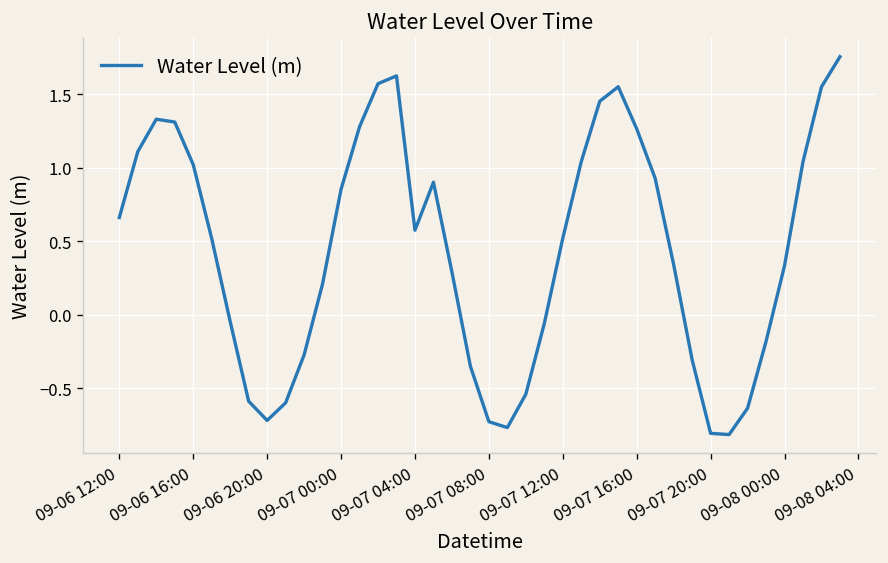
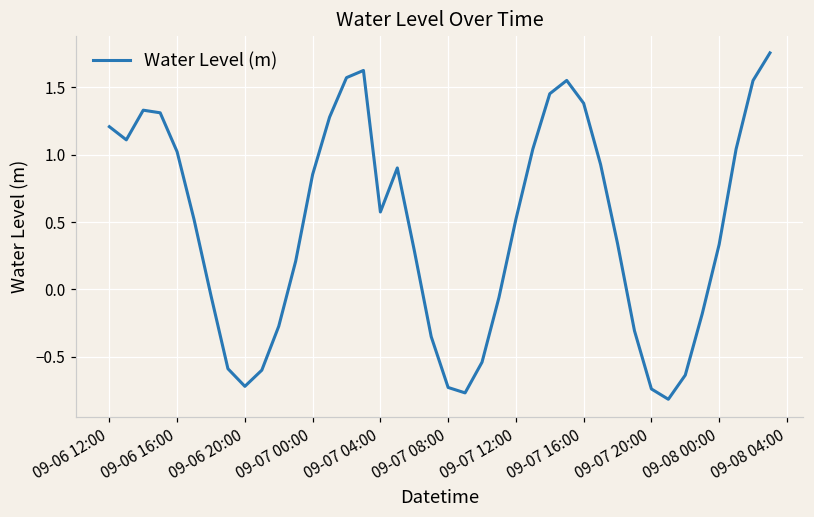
  {
-   "09-06 12:00": 0.66,
+   "09-06 12:00": 1.21,
    "09-06 16:00": 1.02,
    "09-06 20:00": -0.72,
    "09-07 00:00": 0.85,
    "09-07 04:00": 0.57,
    "09-07 08:00": -0.73,
    "09-07 12:00": 0.52,
-   "09-07 16:00": 1.26,
-   "09-07 20:00": -0.81,
+   "09-07 16:00": 1.38,
+   "09-07 20:00": -0.74,
    "09-08 00:00": 0.33
  }
